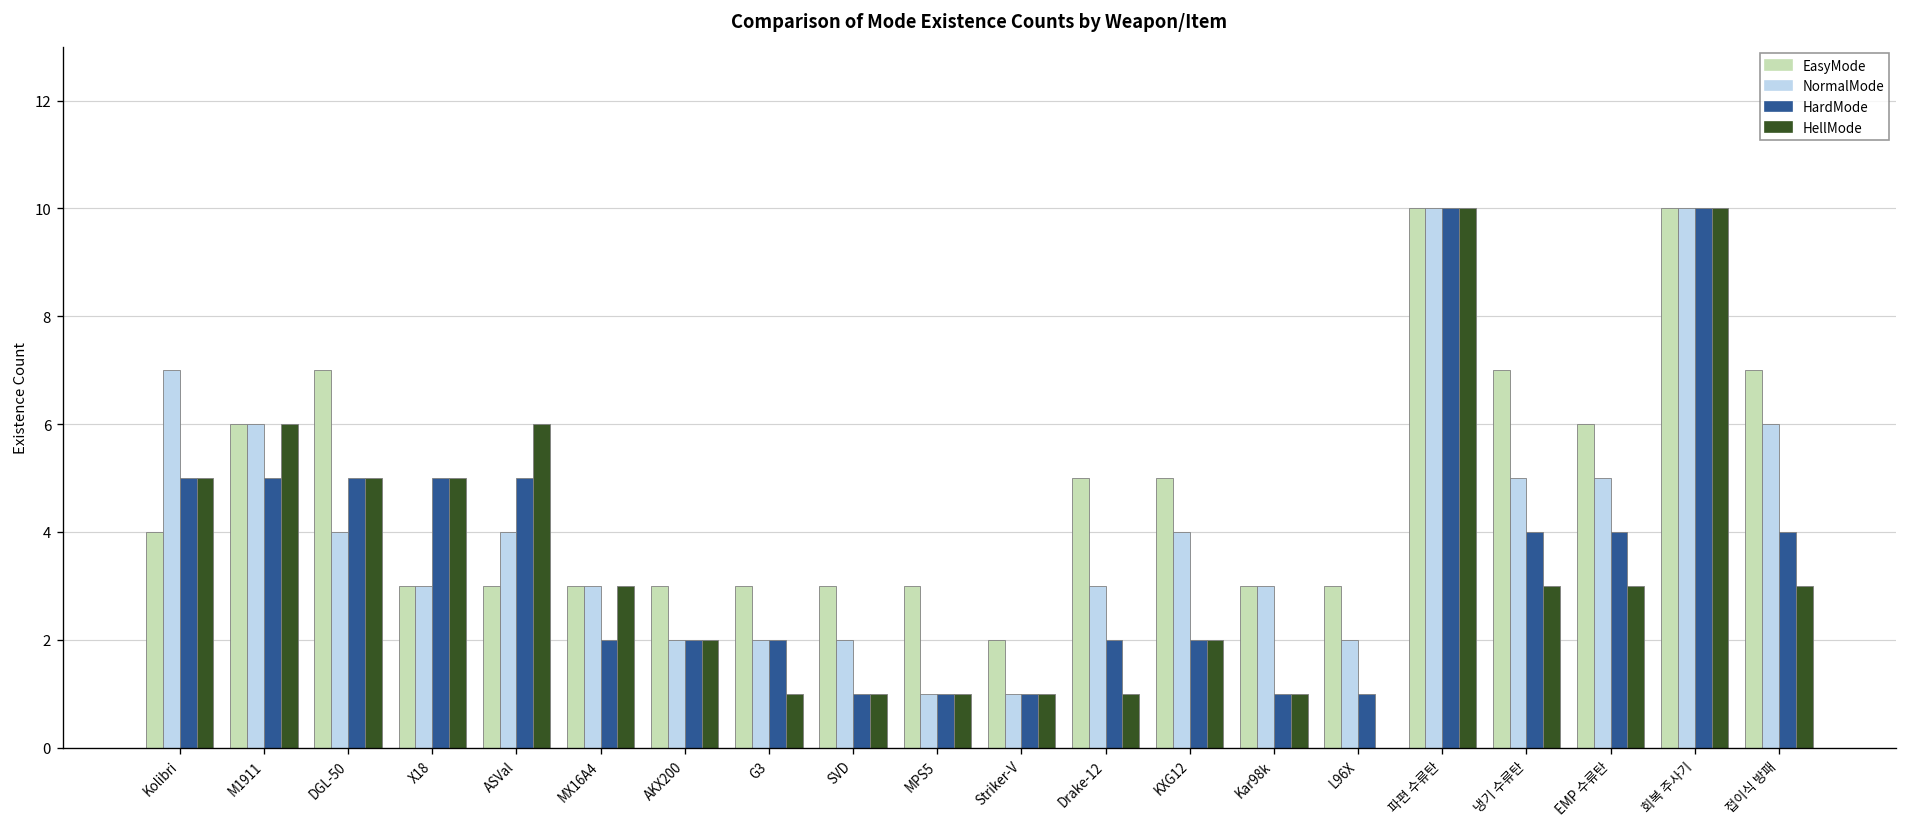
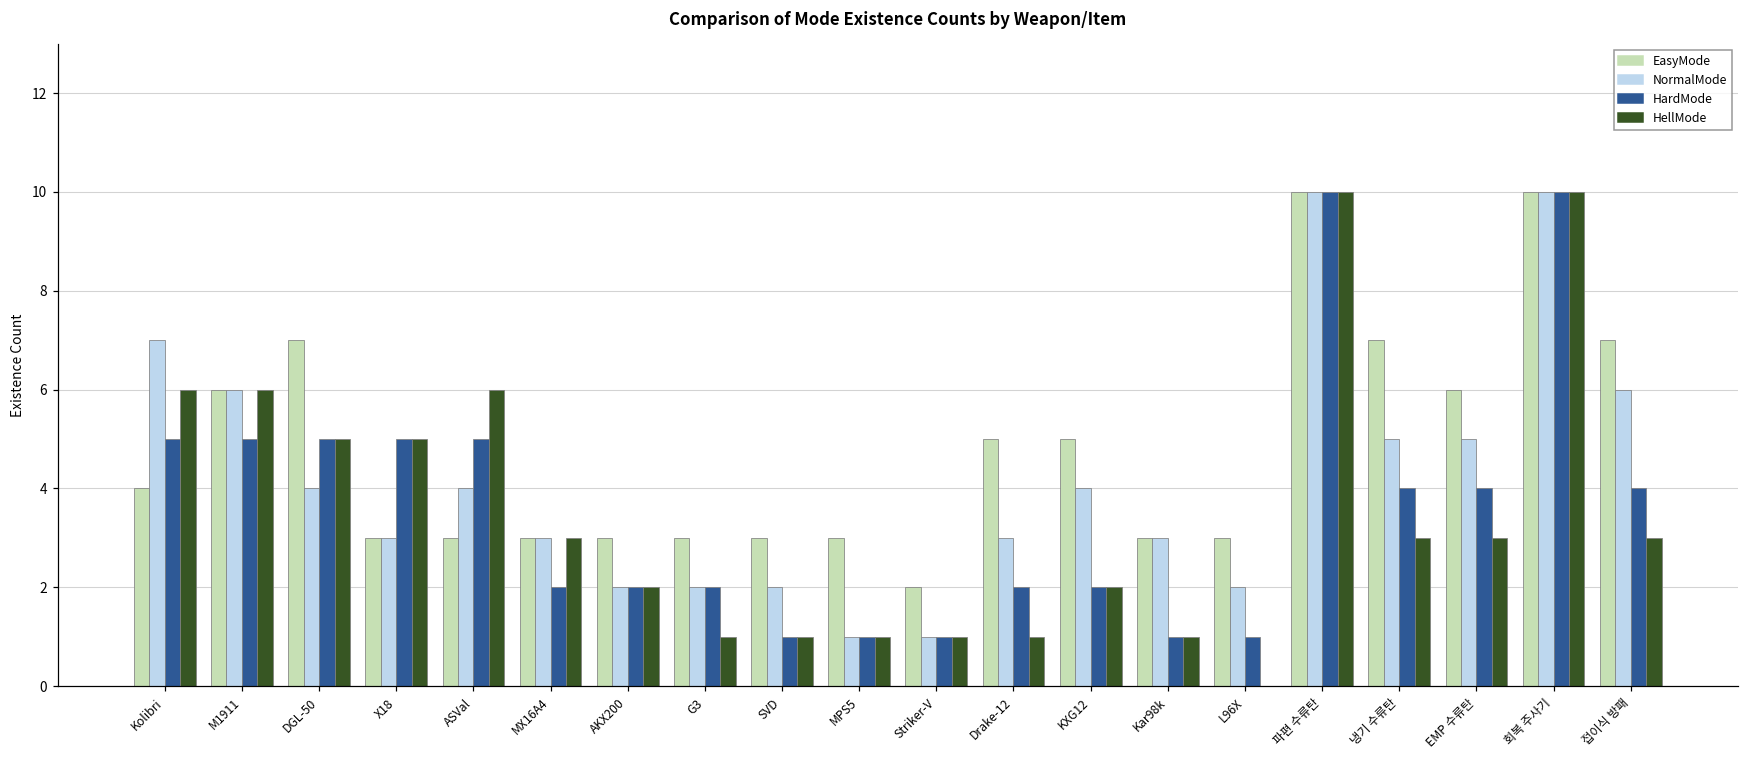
  {
    "HardMode": {
      "Kolibri": 5,
      "M1911": 5,
      "DGL-50": 5,
      "X18": 5,
      "ASVal": 5,
      "MX16A4": 2,
      "AKX200": 2,
      "G3": 2,
      "SVD": 1,
      "MPS5": 1,
      "Striker-V": 1,
      "Drake-12": 2,
      "KXG12": 2,
      "Kar98k": 1,
      "L96X": 1,
      "파편 수류탄": 10,
      "냉기 수류탄": 4,
      "EMP 수류탄": 4,
      "회복 주사기": 10,
      "접이식 방패": 4
    },
    "HellMode": {
-     "Kolibri": 5,
+     "Kolibri": 6,
      "M1911": 6,
      "DGL-50": 5,
      "X18": 5,
      "ASVal": 6,
      "MX16A4": 3,
      "AKX200": 2,
      "G3": 1,
      "SVD": 1,
      "MPS5": 1,
      "Striker-V": 1,
      "Drake-12": 1,
      "KXG12": 2,
      "Kar98k": 1,
      "L96X": 0,
      "파편 수류탄": 10,
      "냉기 수류탄": 3,
      "EMP 수류탄": 3,
      "회복 주사기": 10,
      "접이식 방패": 3
    }
  }
